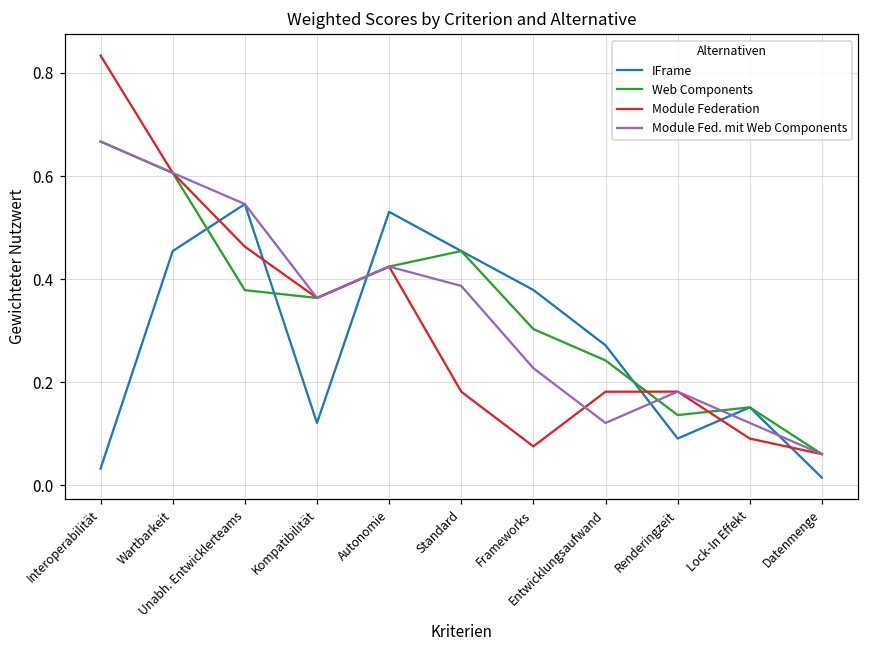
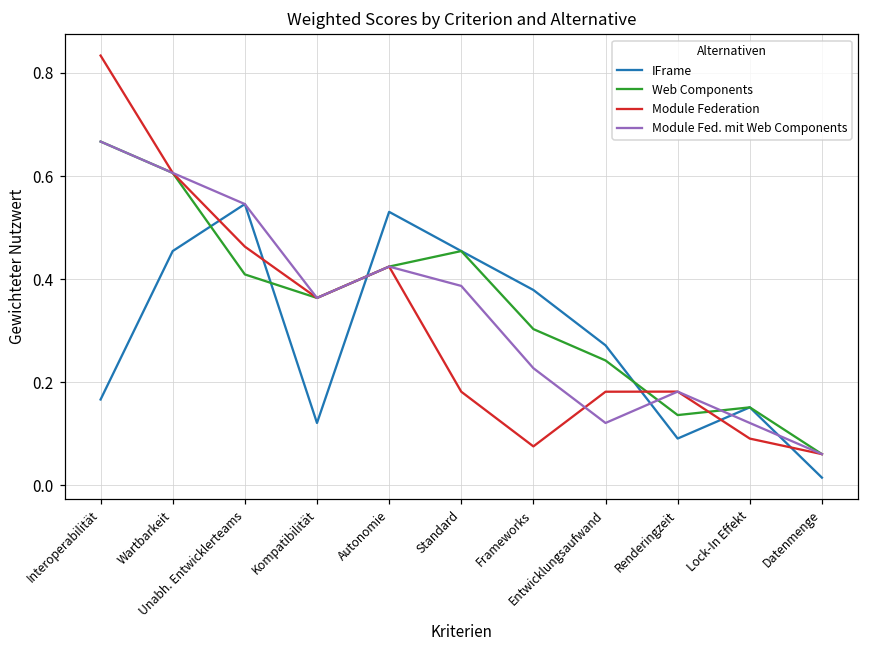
  {
    "IFrame": {
-     "Interoperabilität": 0.03,
+     "Interoperabilität": 0.17,
      "Wartbarkeit": 0.45,
      "Kompatibilität": 0.12,
      "Autonomie": 0.53,
      "Frameworks": 0.38,
      "Entwicklungsaufwand": 0.27,
      "Renderingzeit": 0.09,
      "Datenmenge": 0.02
    },
    "Web Components": {
-     "Unabh. Entwicklerteams": 0.38,
+     "Unabh. Entwicklerteams": 0.41,
      "Frameworks": 0.30,
      "Entwicklungsaufwand": 0.24,
      "Renderingzeit": 0.14
    },
    "Module Federation": {
      "Interoperabilität": 0.83,
      "Unabh. Entwicklerteams": 0.46,
      "Standard": 0.18,
      "Frameworks": 0.08,
      "Entwicklungsaufwand": 0.18,
      "Lock-In Effekt": 0.09
    },
    "Module Fed. mit Web Components": {
      "Standard": 0.39,
      "Frameworks": 0.23,
      "Entwicklungsaufwand": 0.12,
      "Lock-In Effekt": 0.12
    }
  }
